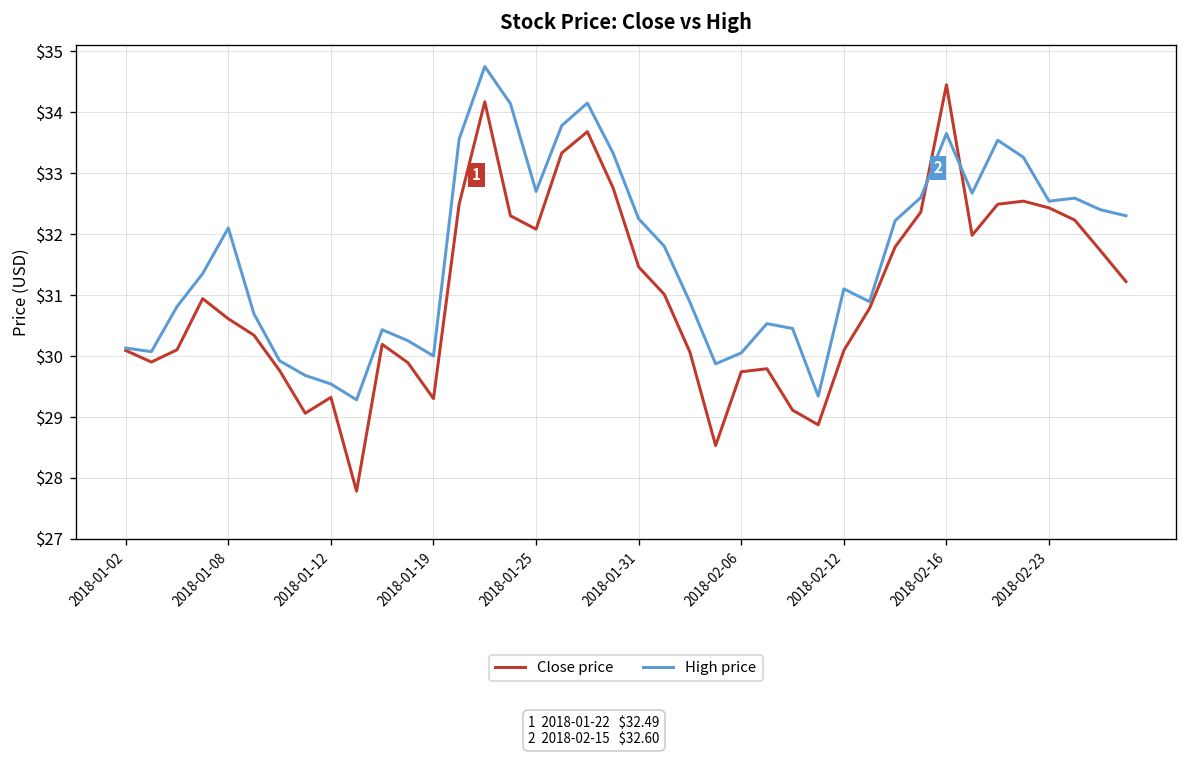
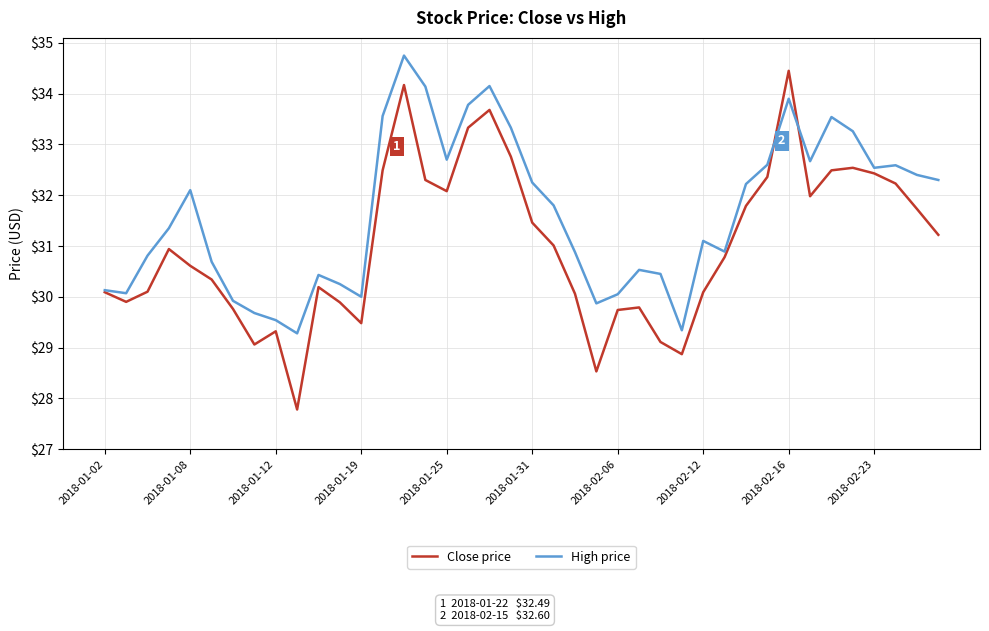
  {
    "Close price": {
      "2018-01-08": "$30.6",
      "2018-01-12": "$29.3",
-     "2018-01-19": "$29.3",
+     "2018-01-19": "$29.5",
      "2018-01-25": "$32.1",
      "2018-01-31": "$31.5",
      "2018-02-06": "$29.7",
      "2018-02-12": "$30.1",
      "2018-02-16": "$34.5",
      "2018-02-23": "$32.4"
    },
    "High price": {
      "2018-01-08": "$32.1",
      "2018-01-12": "$29.5",
      "2018-01-19": "$30.0",
      "2018-01-25": "$32.7",
      "2018-01-31": "$32.3",
      "2018-02-06": "$30.1",
      "2018-02-12": "$31.1",
-     "2018-02-16": "$33.7",
+     "2018-02-16": "$33.9",
      "2018-02-23": "$32.5"
    }
  }
